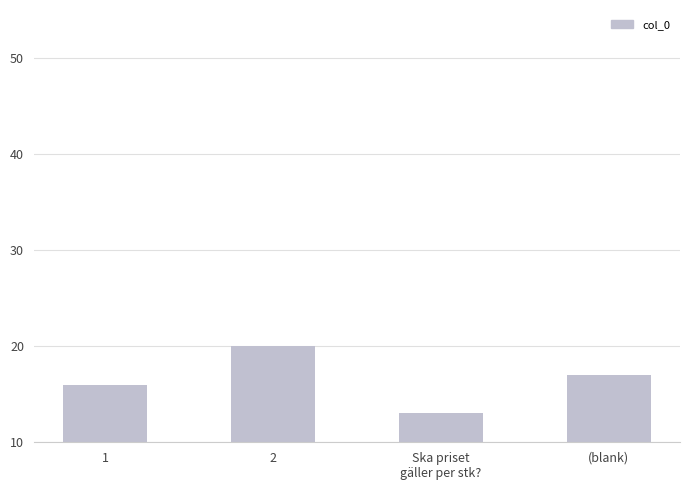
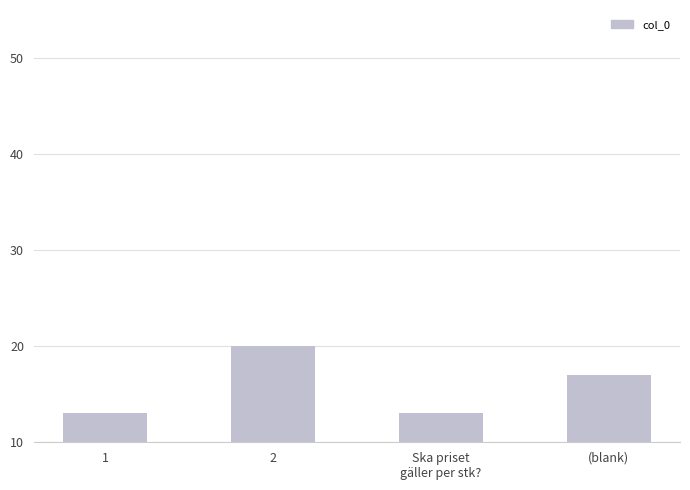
  {
-   "1": 16,
+   "1": 13,
    "2": 20,
    "Ska priset gäller per stk?": 13,
    "(blank)": 17
  }
